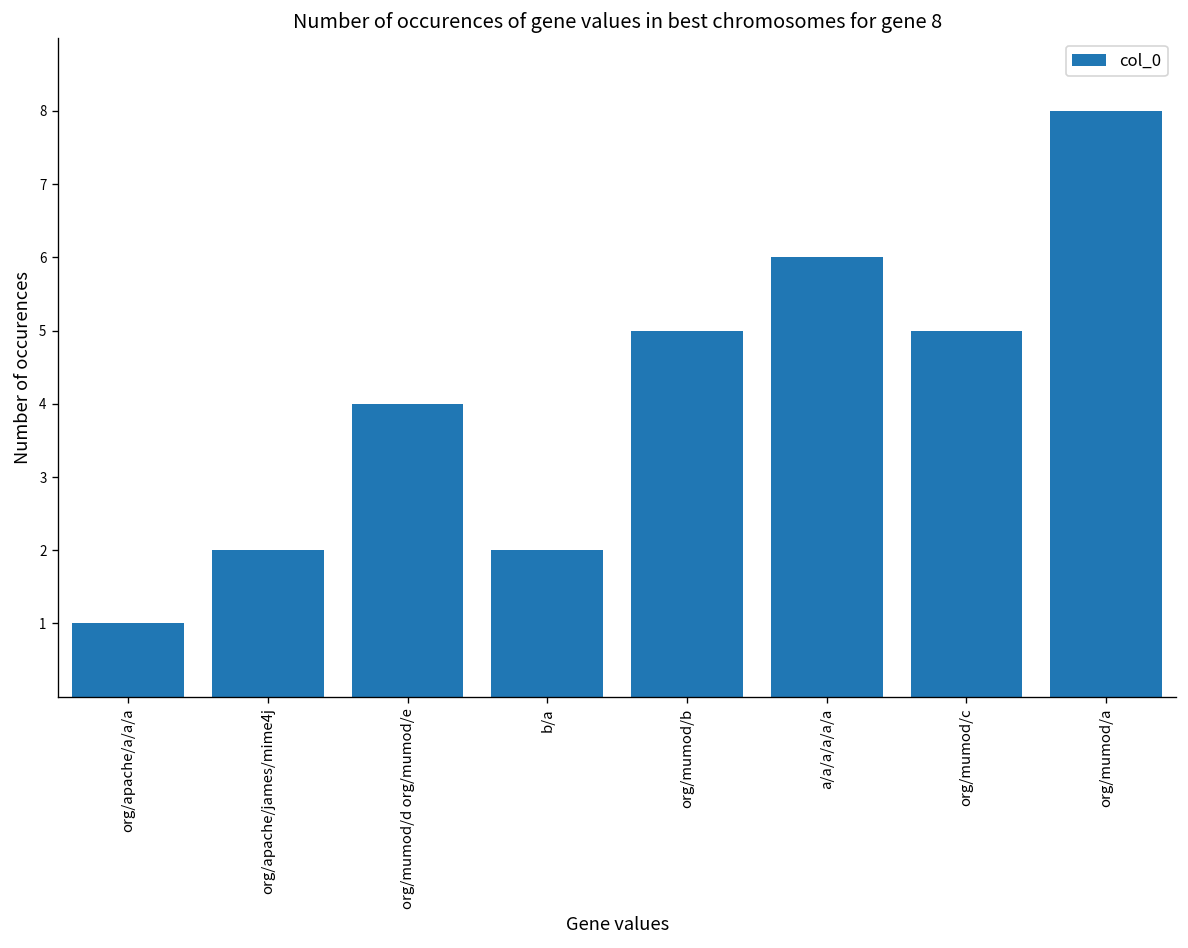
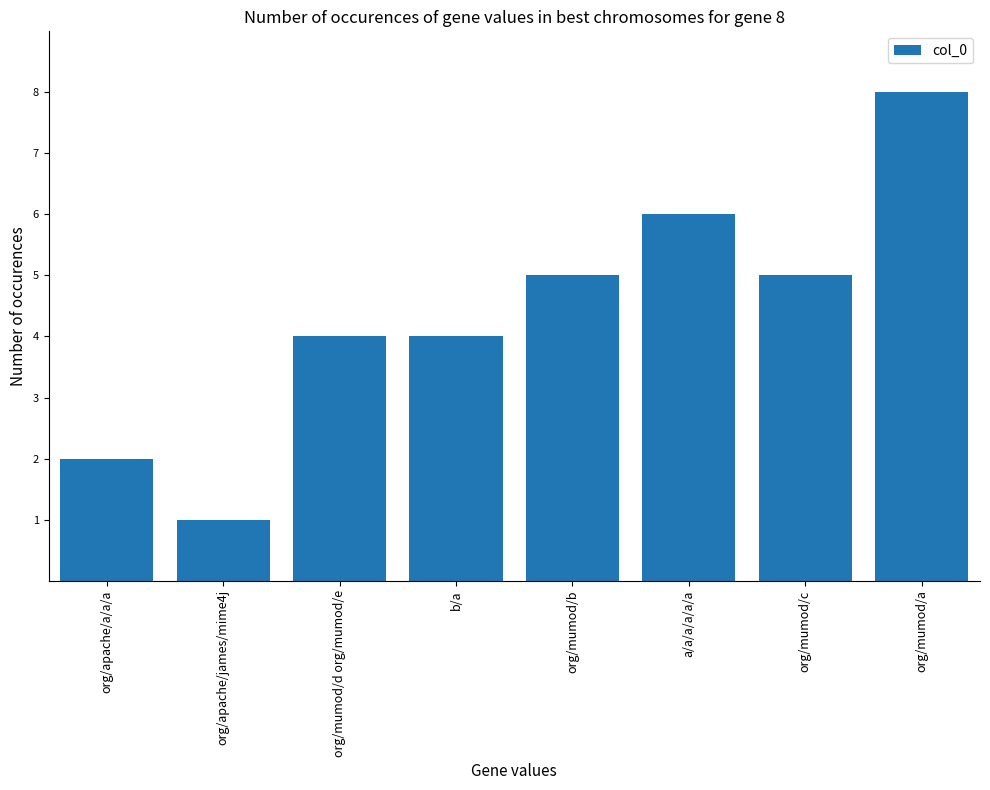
  {
-   "org/apache/a/a/a": 1,
-   "org/apache/james/mime4j": 2,
+   "org/apache/a/a/a": 2,
+   "org/apache/james/mime4j": 1,
    "org/mumod/d org/mumod/e": 4,
-   "b/a": 2,
+   "b/a": 4,
    "org/mumod/b": 5,
    "a/a/a/a/a/a": 6,
    "org/mumod/c": 5,
    "org/mumod/a": 8
  }
